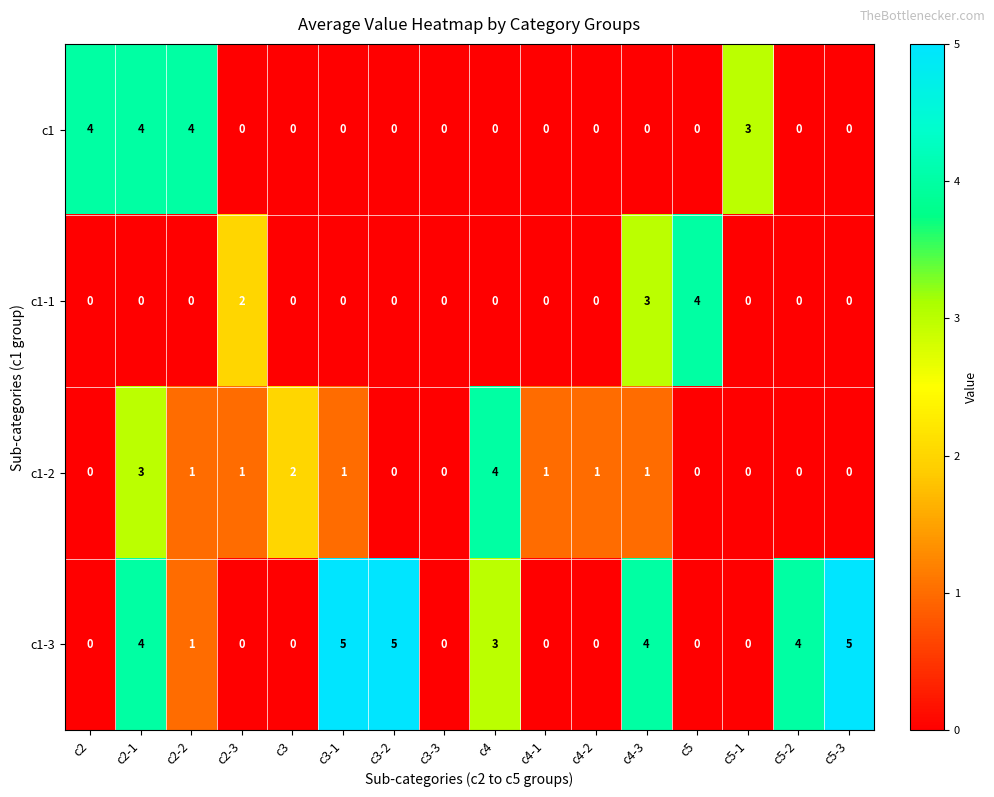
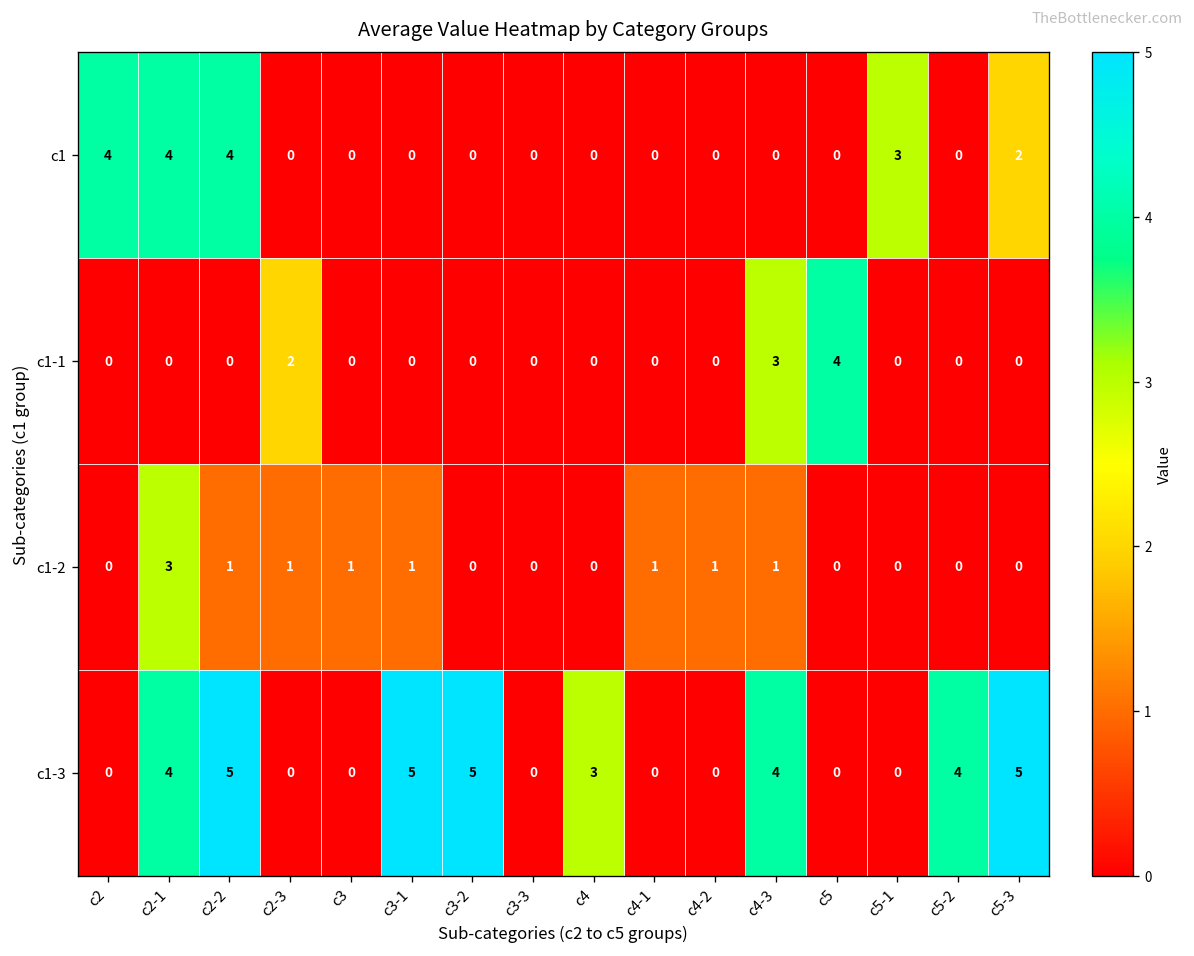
  {
    "c1": {
      "c2": 4,
      "c2-1": 4,
      "c2-2": 4,
      "c2-3": 0,
      "c3": 0,
      "c3-1": 0,
      "c3-2": 0,
      "c3-3": 0,
      "c4": 0,
      "c4-1": 0,
      "c4-2": 0,
      "c4-3": 0,
      "c5": 0,
      "c5-1": 3,
      "c5-2": 0,
-     "c5-3": 0
+     "c5-3": 2
    },
    "c1-1": {
      "c2": 0,
      "c2-1": 0,
      "c2-2": 0,
      "c2-3": 2,
      "c3": 0,
      "c3-1": 0,
      "c3-2": 0,
      "c3-3": 0,
      "c4": 0,
      "c4-1": 0,
      "c4-2": 0,
      "c4-3": 3,
      "c5": 4,
      "c5-1": 0,
      "c5-2": 0,
      "c5-3": 0
    },
    "c1-2": {
      "c2": 0,
      "c2-1": 3,
      "c2-2": 1,
      "c2-3": 1,
-     "c3": 2,
+     "c3": 1,
      "c3-1": 1,
      "c3-2": 0,
      "c3-3": 0,
-     "c4": 4,
+     "c4": 0,
      "c4-1": 1,
      "c4-2": 1,
      "c4-3": 1,
      "c5": 0,
      "c5-1": 0,
      "c5-2": 0,
      "c5-3": 0
    },
    "c1-3": {
      "c2": 0,
      "c2-1": 4,
-     "c2-2": 1,
+     "c2-2": 5,
      "c2-3": 0,
      "c3": 0,
      "c3-1": 5,
      "c3-2": 5,
      "c3-3": 0,
      "c4": 3,
      "c4-1": 0,
      "c4-2": 0,
      "c4-3": 4,
      "c5": 0,
      "c5-1": 0,
      "c5-2": 4,
      "c5-3": 5
    }
  }
